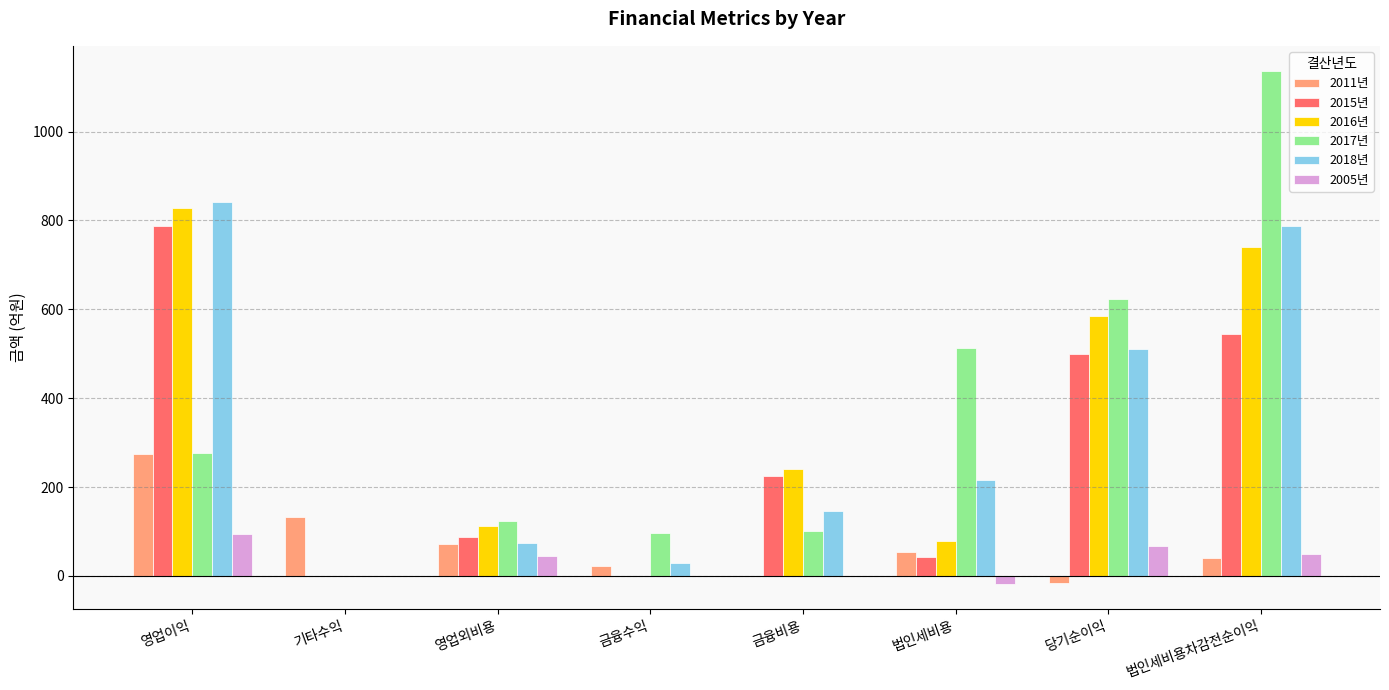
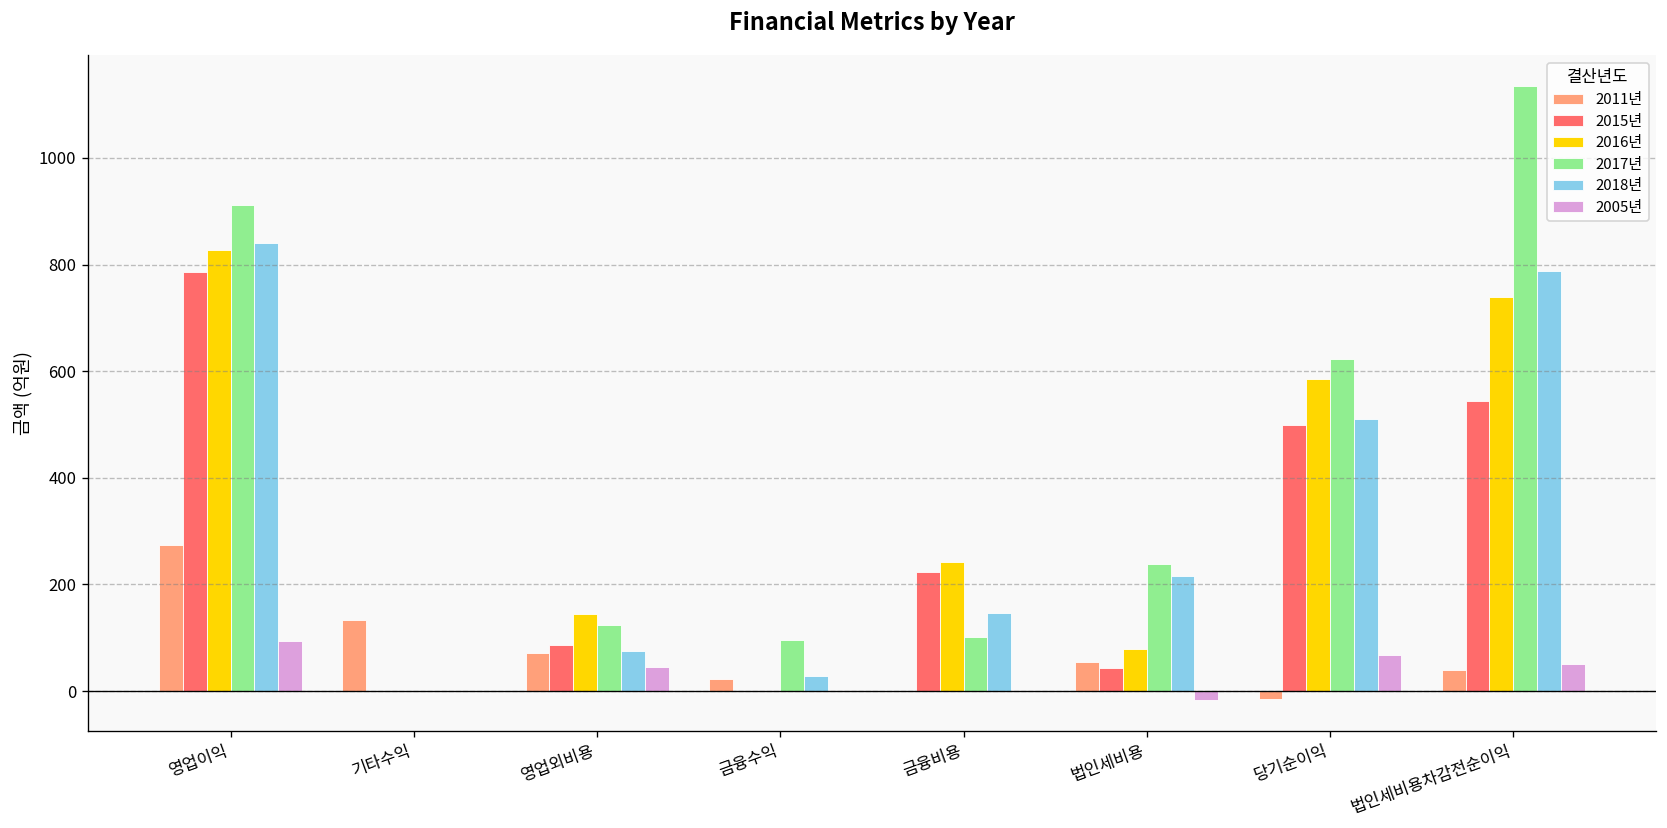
  {
    "2016년": {
      "영업이익": 830,
      "기타수익": 0,
-     "영업외비용": 110,
+     "영업외비용": 140,
      "금융수익": 0,
      "금융비용": 240,
      "법인세비용": 80,
      "당기순이익": 590,
      "법인세비용차감전순이익": 740
    },
    "2017년": {
-     "영업이익": 280,
+     "영업이익": 910,
      "기타수익": 0,
      "영업외비용": 120,
      "금융수익": 100,
      "금융비용": 100,
-     "법인세비용": 510,
+     "법인세비용": 240,
      "당기순이익": 620,
      "법인세비용차감전순이익": 1140
    },
    "2018년": {
      "영업이익": 840,
      "기타수익": 0,
      "영업외비용": 70,
      "금융수익": 30,
      "금융비용": 150,
      "법인세비용": 220,
      "당기순이익": 510,
      "법인세비용차감전순이익": 790
    },
    "2005년": {
      "영업이익": 90,
      "기타수익": 0,
      "영업외비용": 50,
      "금융수익": 0,
      "금융비용": 0,
      "법인세비용": -20,
      "당기순이익": 70,
      "법인세비용차감전순이익": 50
    }
  }
